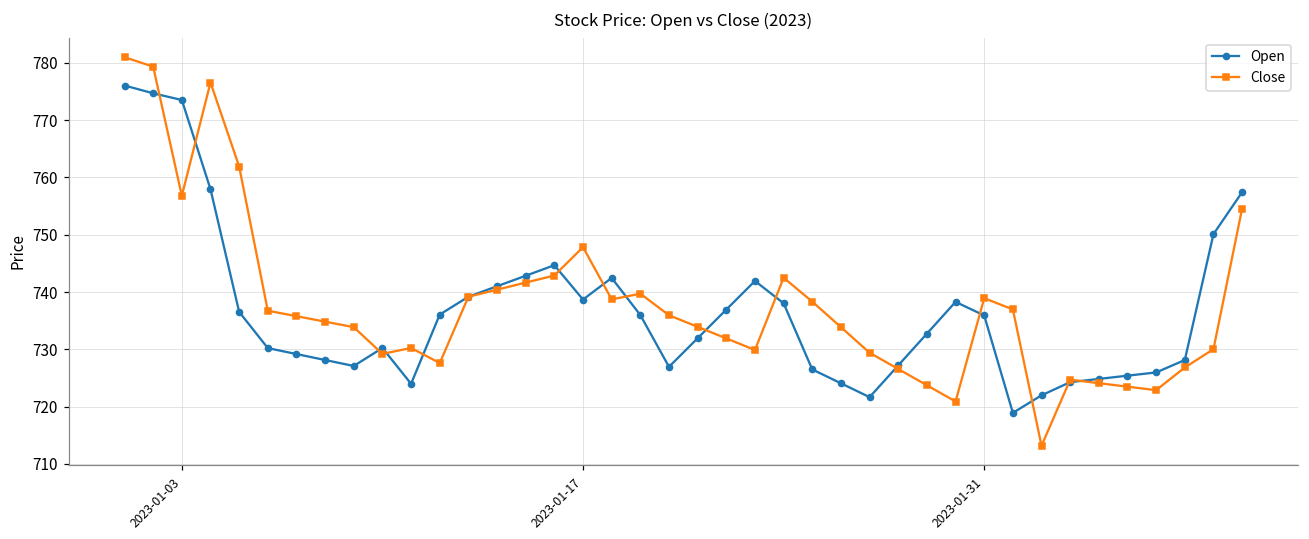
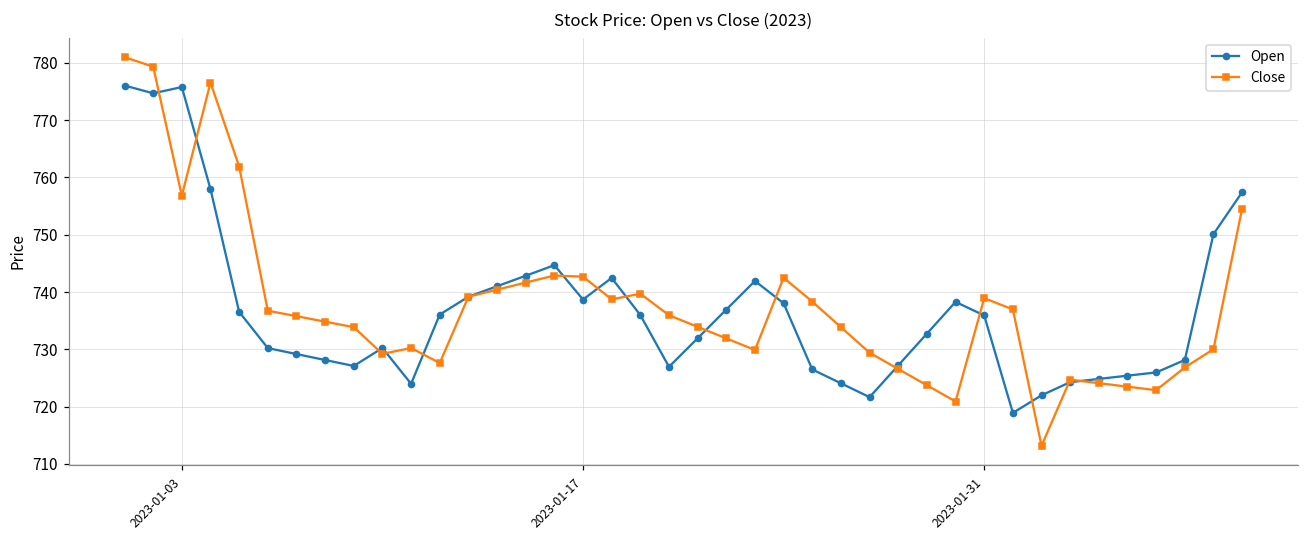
  {
    "Open": {
-     "2023-01-03": 774,
+     "2023-01-03": 776,
      "2023-01-17": 739,
      "2023-01-31": 736
    },
    "Close": {
      "2023-01-03": 757,
-     "2023-01-17": 748,
+     "2023-01-17": 743,
      "2023-01-31": 739
    }
  }
